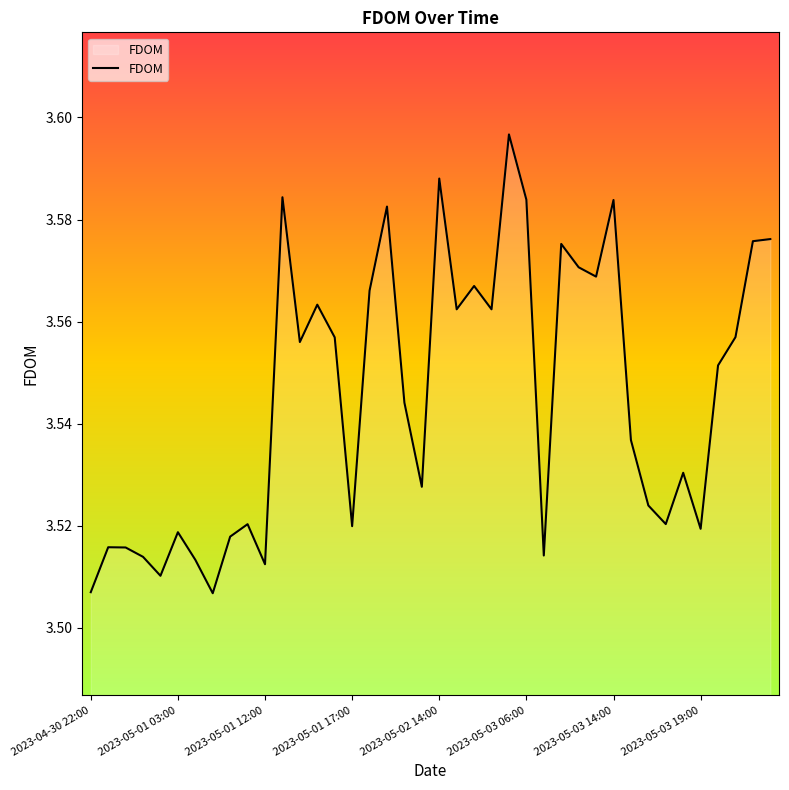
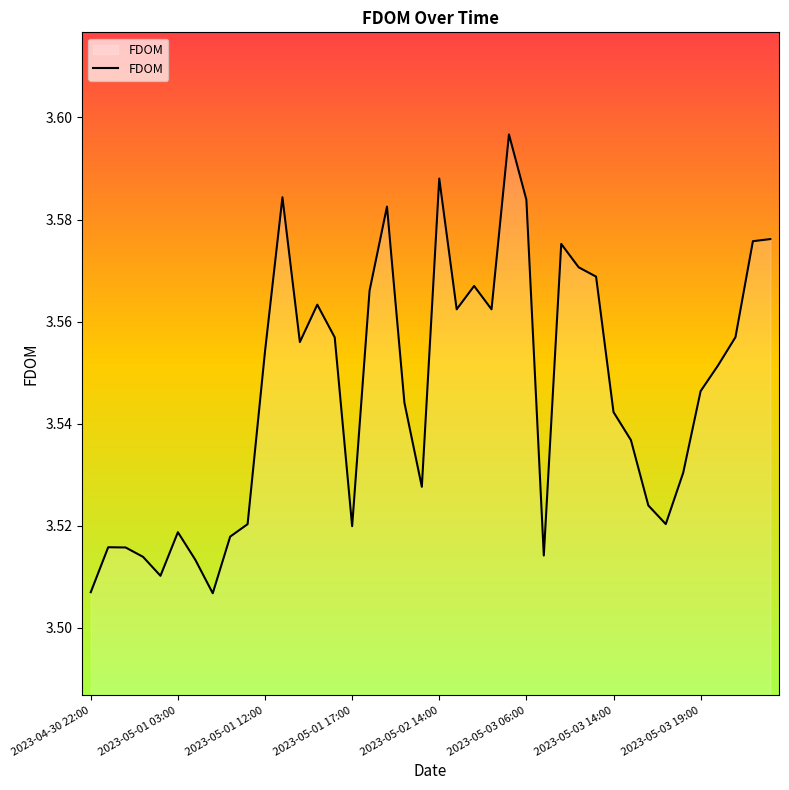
  {
    "2023-04-30 22:00": 3.507,
    "2023-05-01 03:00": 3.519,
-   "2023-05-01 12:00": 3.512,
+   "2023-05-01 12:00": 3.554,
    "2023-05-01 17:00": 3.520,
    "2023-05-02 14:00": 3.588,
    "2023-05-03 06:00": 3.584,
-   "2023-05-03 14:00": 3.584,
-   "2023-05-03 19:00": 3.519
+   "2023-05-03 14:00": 3.542,
+   "2023-05-03 19:00": 3.546
  }
